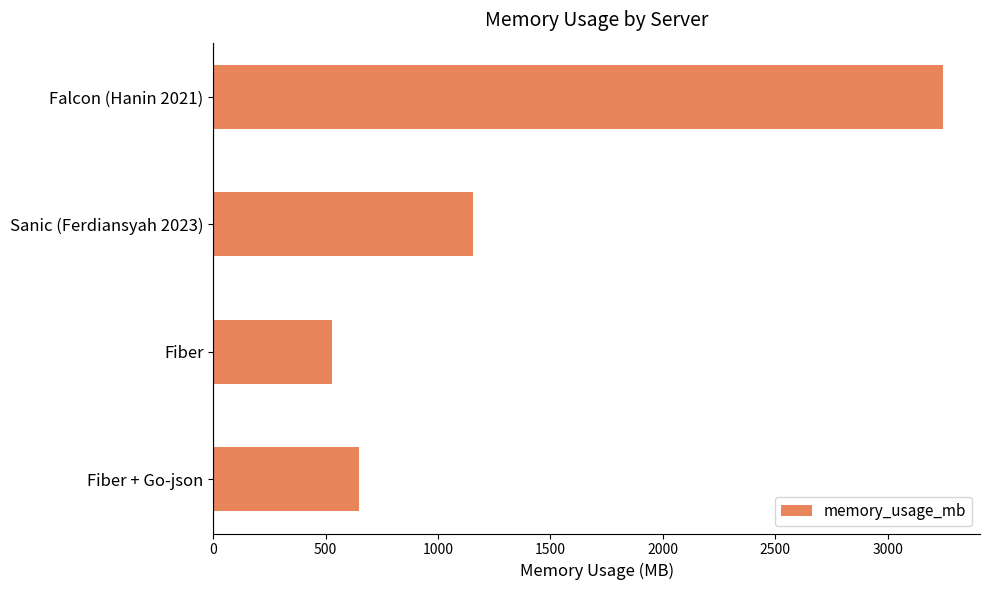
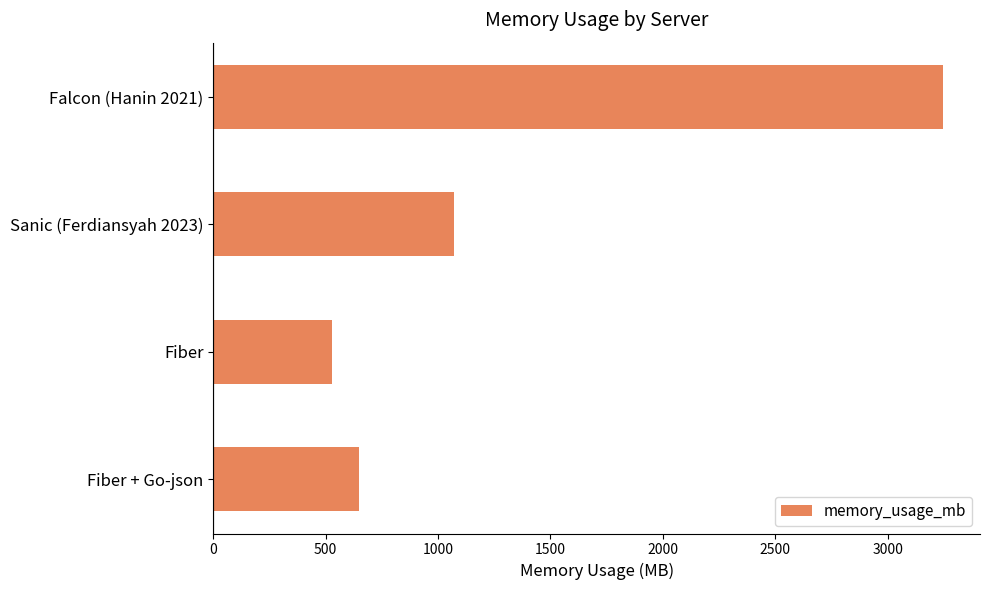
  {
    "Falcon (Hanin 2021)": 3250,
-   "Sanic (Ferdiansyah 2023)": 1150,
+   "Sanic (Ferdiansyah 2023)": 1070,
    "Fiber": 530,
    "Fiber + Go-json": 650
  }
